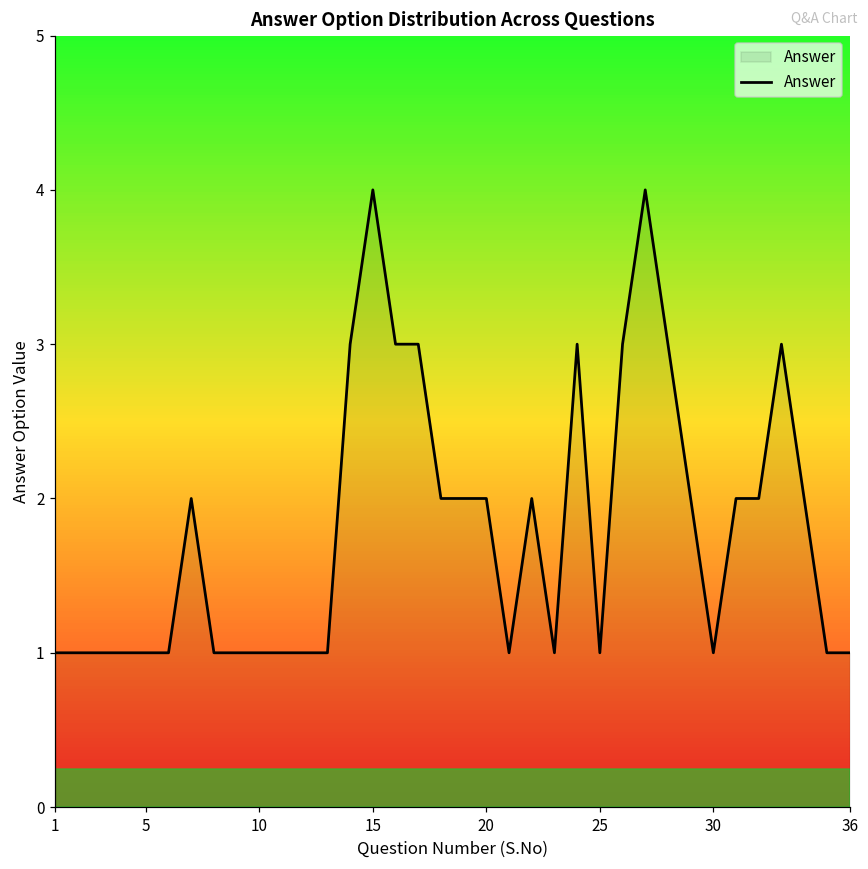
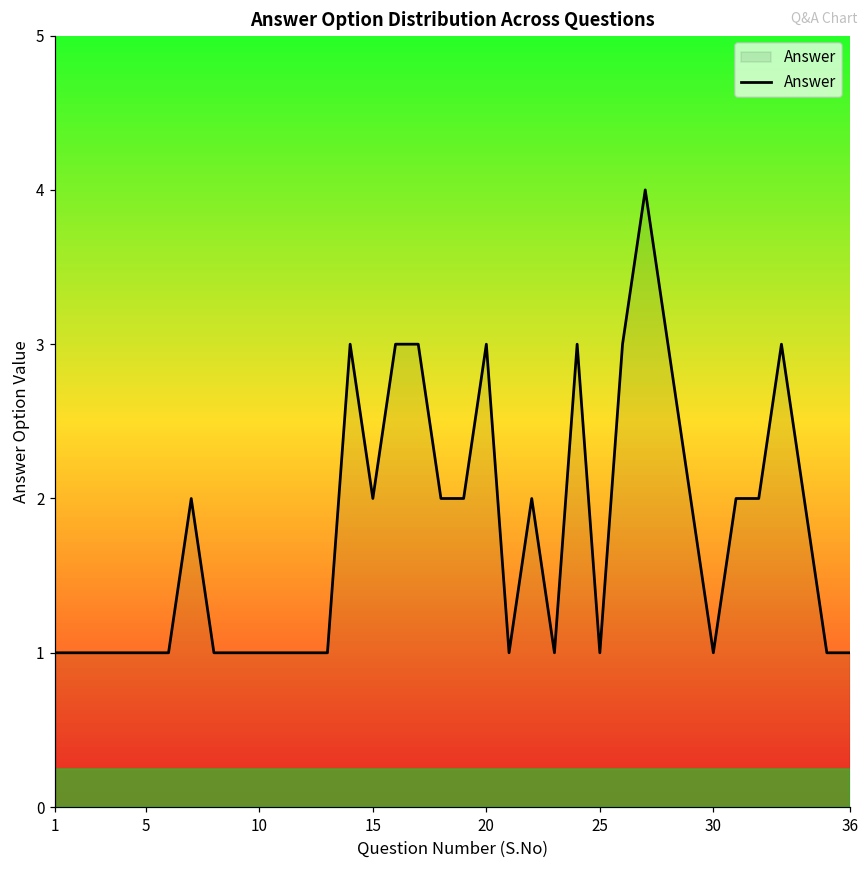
  {
    "1": 1,
    "5": 1,
    "10": 1,
-   "15": 4,
-   "20": 2,
+   "15": 2,
+   "20": 3,
    "25": 1,
    "30": 1,
    "36": 1
  }
